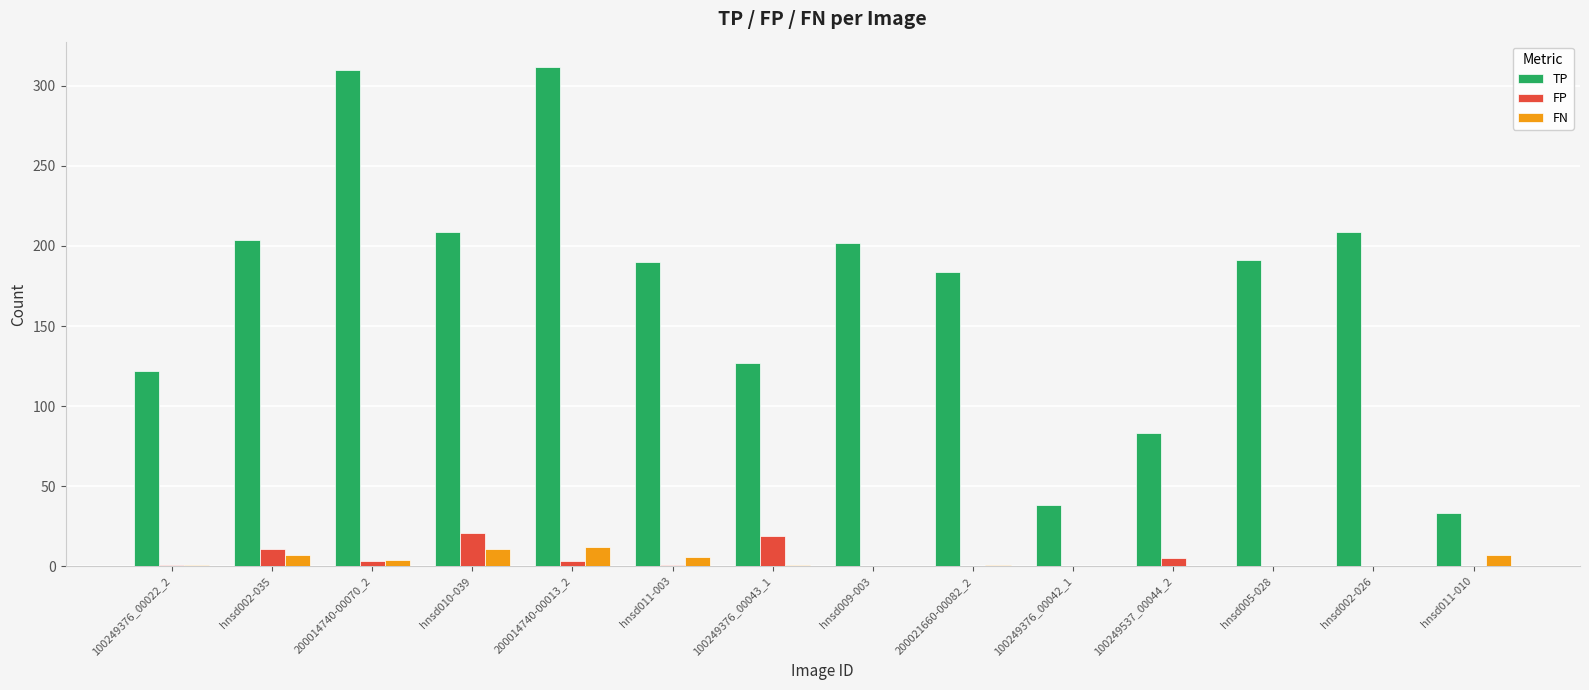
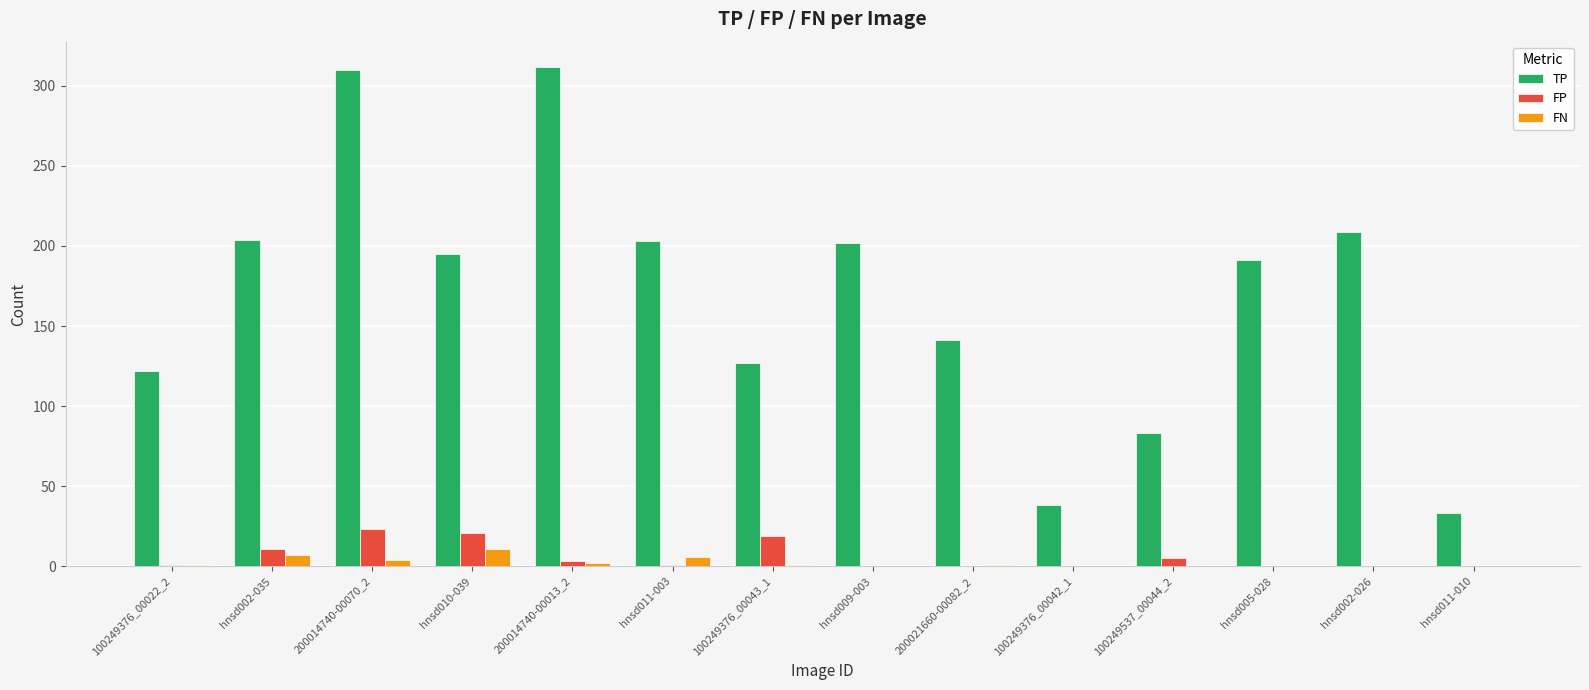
  {
    "TP": {
      "100249376_00022_2": 122,
      "hnsd002-035": 204,
      "200014740-00070_2": 310,
-     "hnsd010-039": 209,
+     "hnsd010-039": 195,
      "200014740-00013_2": 312,
-     "hnsd011-003": 190,
+     "hnsd011-003": 203,
      "100249376_00043_1": 127,
      "hnsd009-003": 202,
-     "200021660-00082_2": 184,
+     "200021660-00082_2": 141,
      "100249376_00042_1": 38,
      "100249537_00044_2": 83,
      "hnsd005-028": 191,
      "hnsd002-026": 209,
      "hnsd011-010": 33
    },
    "FP": {
      "hnsd002-035": 11,
-     "200014740-00070_2": 3,
+     "200014740-00070_2": 23,
      "hnsd010-039": 21,
      "200014740-00013_2": 3,
      "100249376_00043_1": 19,
      "hnsd009-003": 0,
      "200021660-00082_2": 0,
      "100249376_00042_1": 0,
      "100249537_00044_2": 5,
      "hnsd005-028": 0,
      "hnsd002-026": 0,
      "hnsd011-010": 0
    },
    "FN": {
      "hnsd002-035": 7,
      "200014740-00070_2": 4,
      "hnsd010-039": 11,
-     "200014740-00013_2": 12,
+     "200014740-00013_2": 2,
      "hnsd011-003": 6,
      "hnsd009-003": 0,
      "100249376_00042_1": 0,
      "100249537_00044_2": 0,
      "hnsd005-028": 0,
      "hnsd002-026": 0,
-     "hnsd011-010": 7
+     "hnsd011-010": 0
    }
  }
